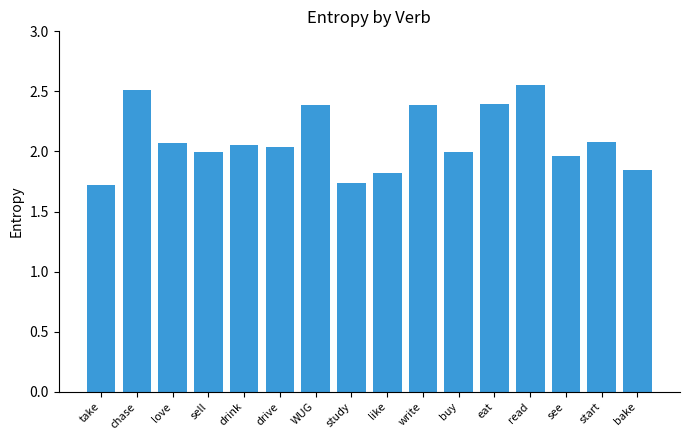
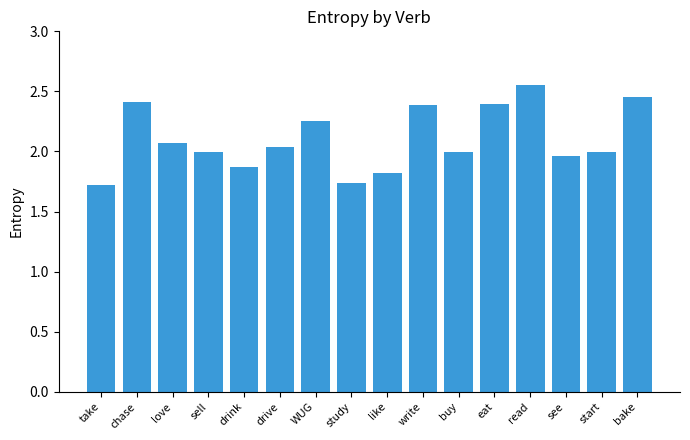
  {
    "take": 1.72,
-   "chase": 2.51,
+   "chase": 2.41,
    "love": 2.07,
    "sell": 1.99,
-   "drink": 2.06,
+   "drink": 1.87,
    "drive": 2.04,
-   "WUG": 2.39,
+   "WUG": 2.25,
    "study": 1.74,
    "like": 1.82,
    "write": 2.39,
    "buy": 1.99,
    "eat": 2.40,
    "read": 2.55,
    "see": 1.96,
-   "start": 2.08,
-   "bake": 1.85
+   "start": 1.99,
+   "bake": 2.45
  }
